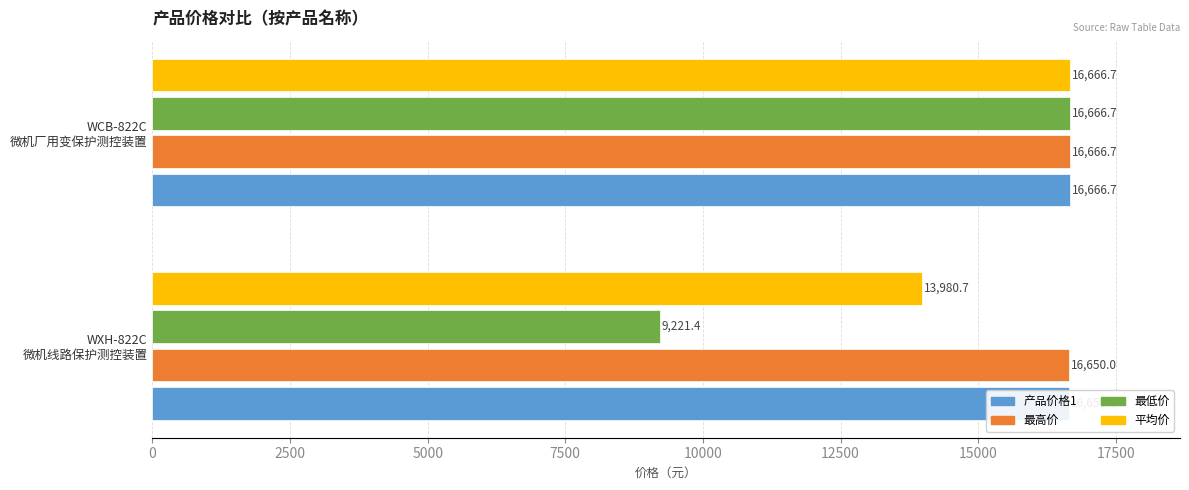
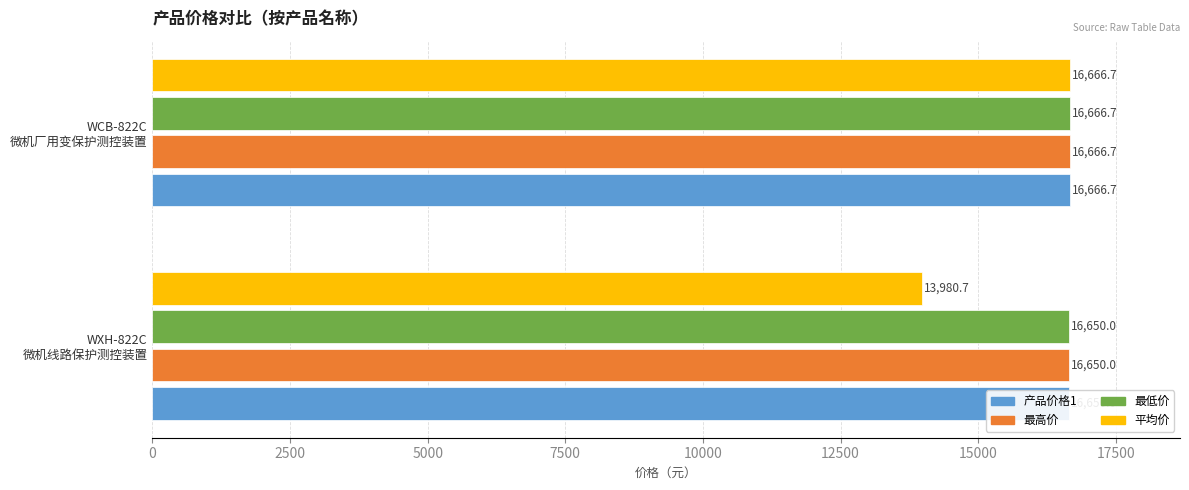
  {
    "产品价格1": {
      "WCB-822C 微机厂用变保护测控装置": "16,666.7"
    },
    "最高价": {
      "WCB-822C 微机厂用变保护测控装置": "16,666.7",
      "WXH-822C 微机线路保护测控装置": "16,650.0"
    },
    "最低价": {
      "WCB-822C 微机厂用变保护测控装置": "16,666.7",
-     "WXH-822C 微机线路保护测控装置": "9,221.4"
+     "WXH-822C 微机线路保护测控装置": "16,650.0"
    },
    "平均价": {
      "WCB-822C 微机厂用变保护测控装置": "16,666.7",
      "WXH-822C 微机线路保护测控装置": "13,980.7"
    }
  }
